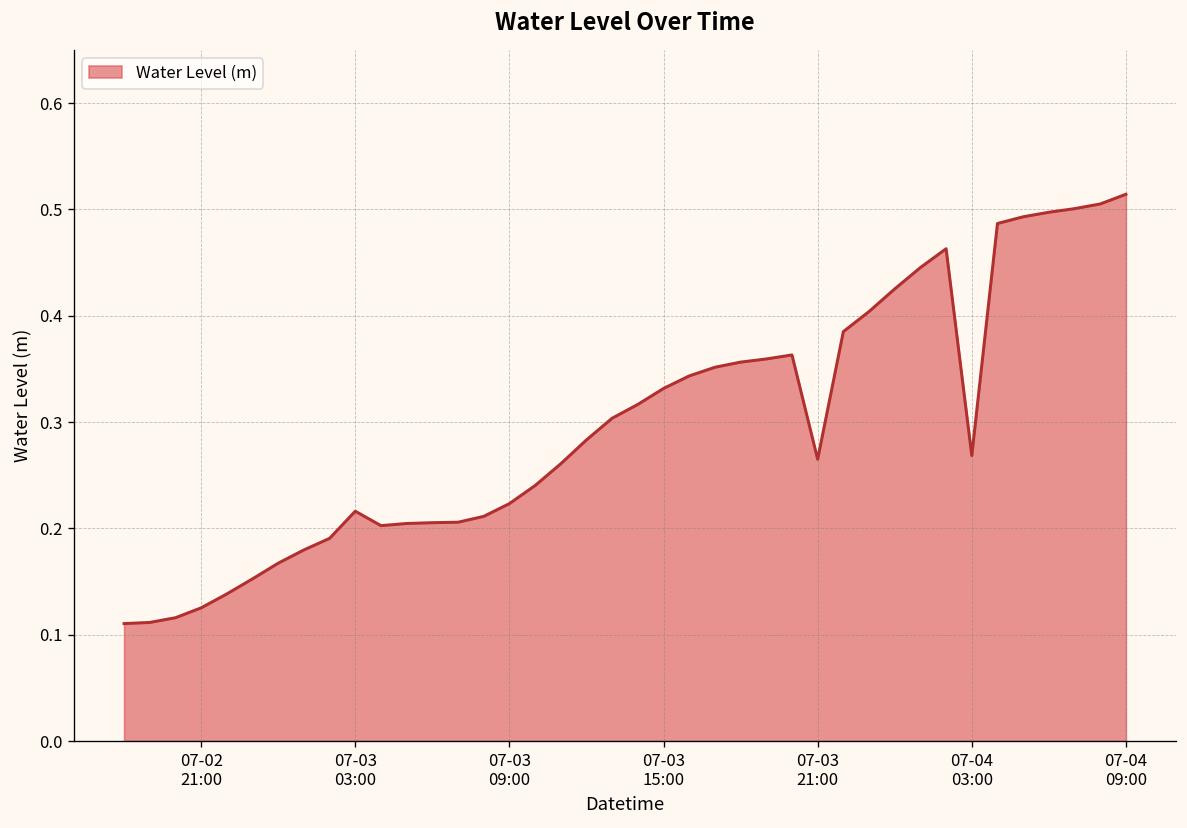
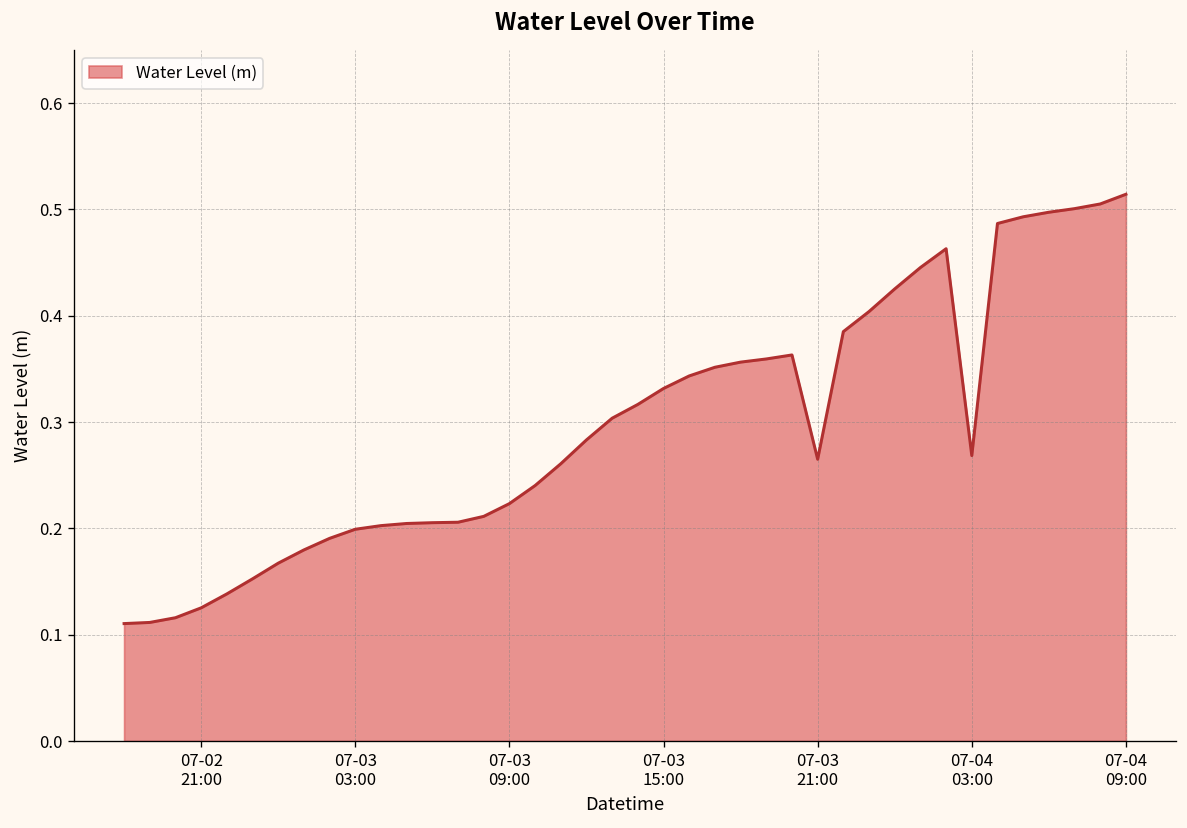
  {
    "07-02 21:00": 0.13,
-   "07-03 03:00": 0.22,
+   "07-03 03:00": 0.20,
    "07-03 09:00": 0.22,
    "07-03 15:00": 0.33,
    "07-03 21:00": 0.27,
    "07-04 03:00": 0.27,
    "07-04 09:00": 0.51
  }
